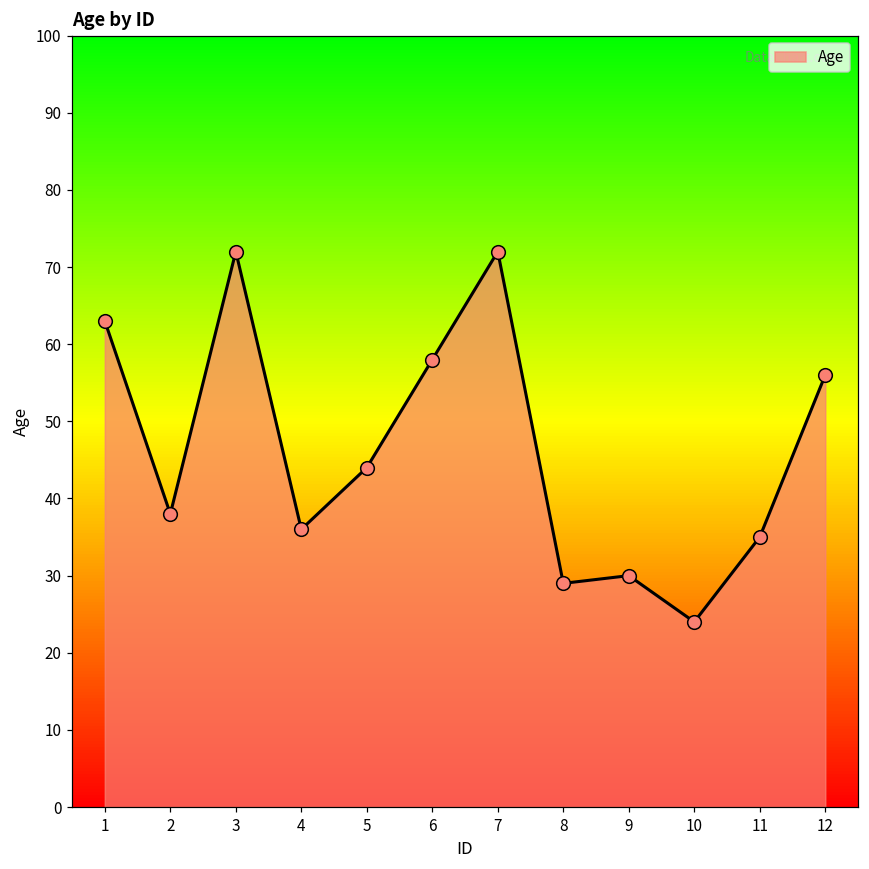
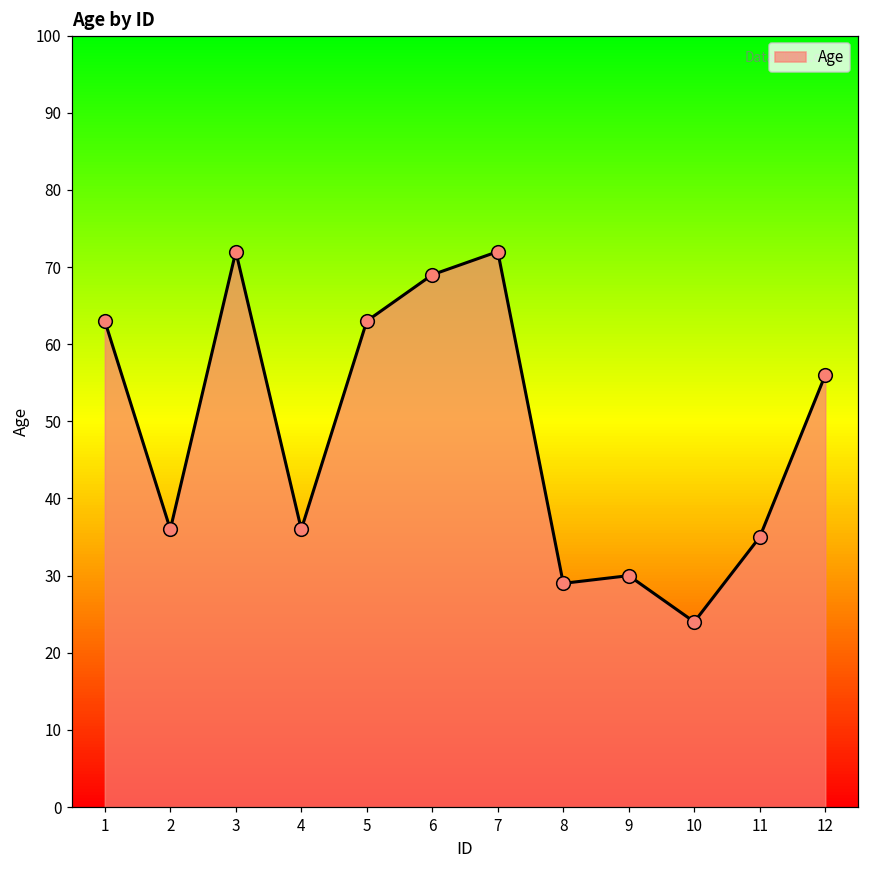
  {
    "1": 63,
-   "2": 38,
+   "2": 36,
    "3": 72,
    "4": 36,
-   "5": 44,
-   "6": 58,
+   "5": 63,
+   "6": 69,
    "7": 72,
    "8": 29,
    "9": 30,
    "10": 24,
    "11": 35,
    "12": 56
  }
